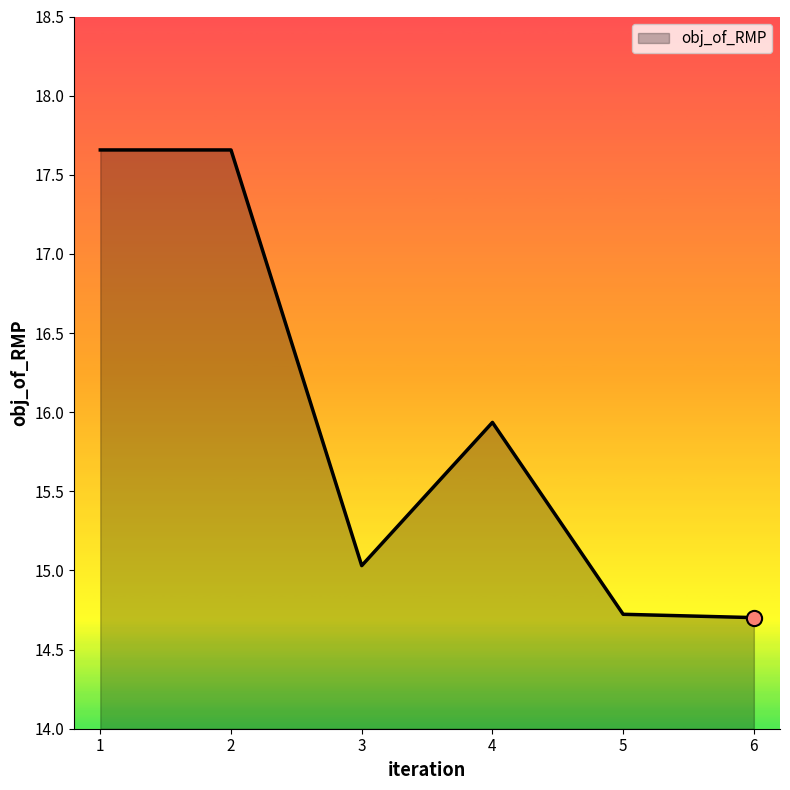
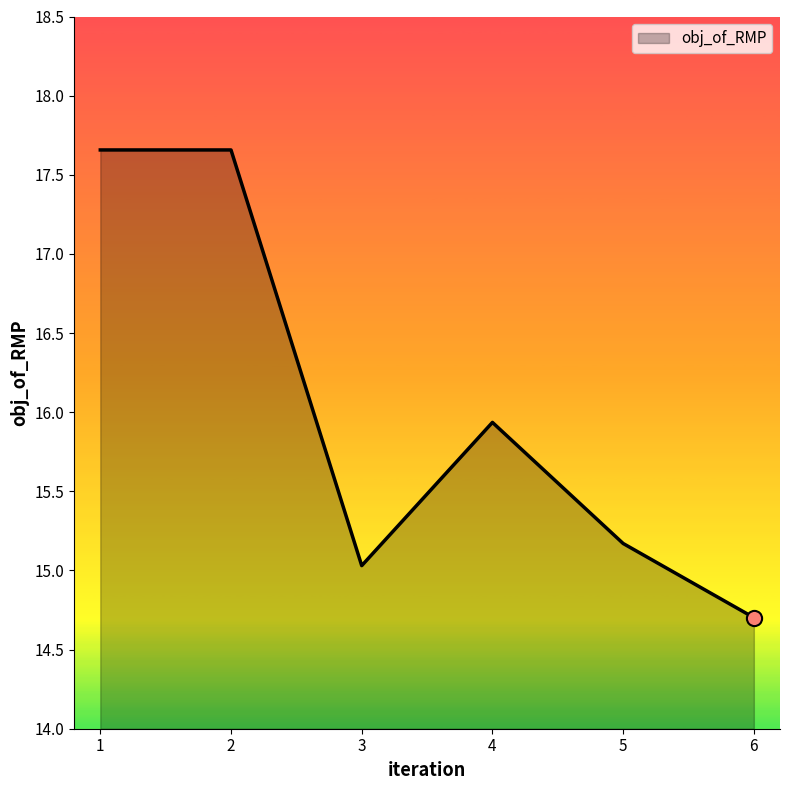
  {
    "obj_of_RMP": {
      "1": 17.66,
      "2": 17.66,
      "3": 15.03,
      "4": 15.94,
-     "5": 14.72
+     "5": 15.17
    }
  }
